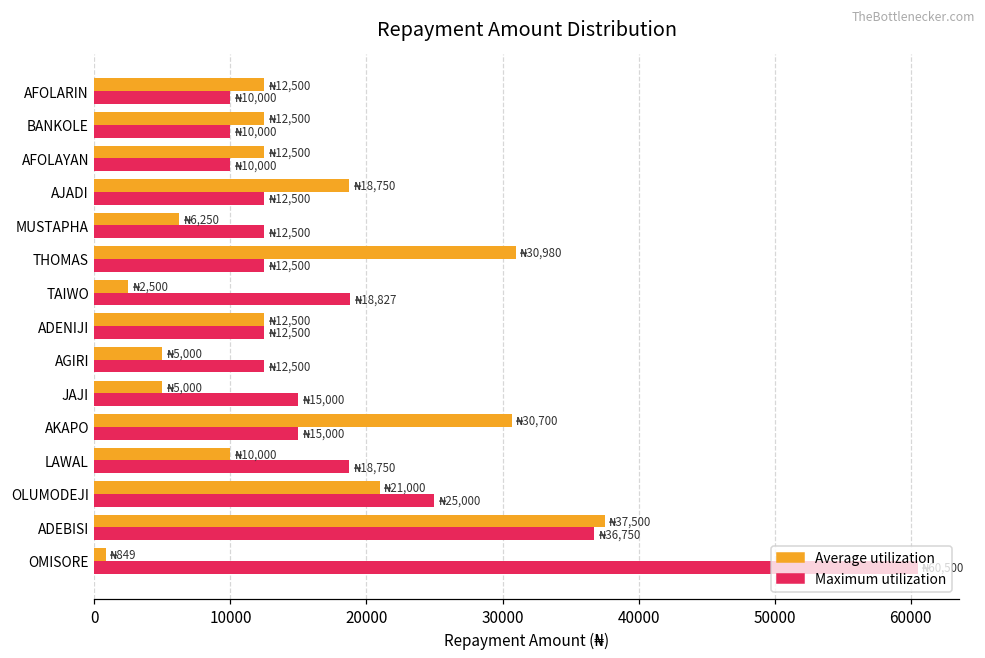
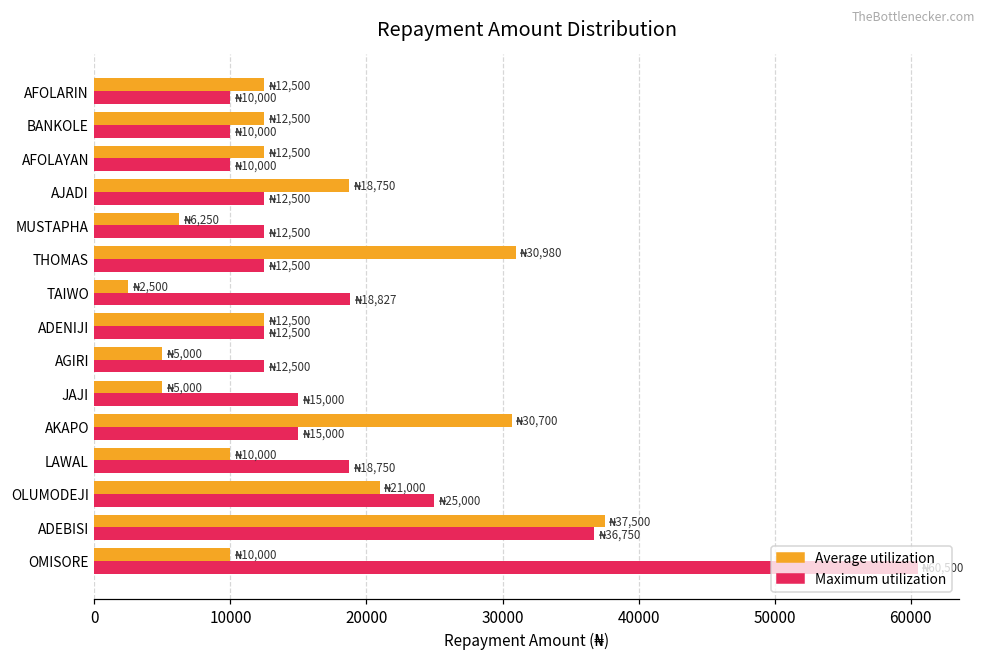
  {
    "Average utilization": {
      "AFOLARIN": "12,500",
      "BANKOLE": "12,500",
      "AFOLAYAN": "12,500",
      "AJADI": "18,750",
      "MUSTAPHA": "6,250",
      "THOMAS": "30,980",
      "TAIWO": "2,500",
      "ADENIJI": "12,500",
      "AGIRI": "5,000",
      "JAJI": "5,000",
      "AKAPO": "30,700",
      "LAWAL": "10,000",
      "OLUMODEJI": "21,000",
      "ADEBISI": "37,500",
-     "OMISORE": "849"
+     "OMISORE": "10,000"
    },
    "Maximum utilization": {
      "AFOLARIN": "10,000",
      "BANKOLE": "10,000",
      "AFOLAYAN": "10,000",
      "AJADI": "12,500",
      "MUSTAPHA": "12,500",
      "THOMAS": "12,500",
      "TAIWO": "18,827",
      "ADENIJI": "12,500",
      "AGIRI": "12,500",
      "JAJI": "15,000",
      "AKAPO": "15,000",
      "LAWAL": "18,750",
      "OLUMODEJI": "25,000",
      "ADEBISI": "36,750"
    }
  }
